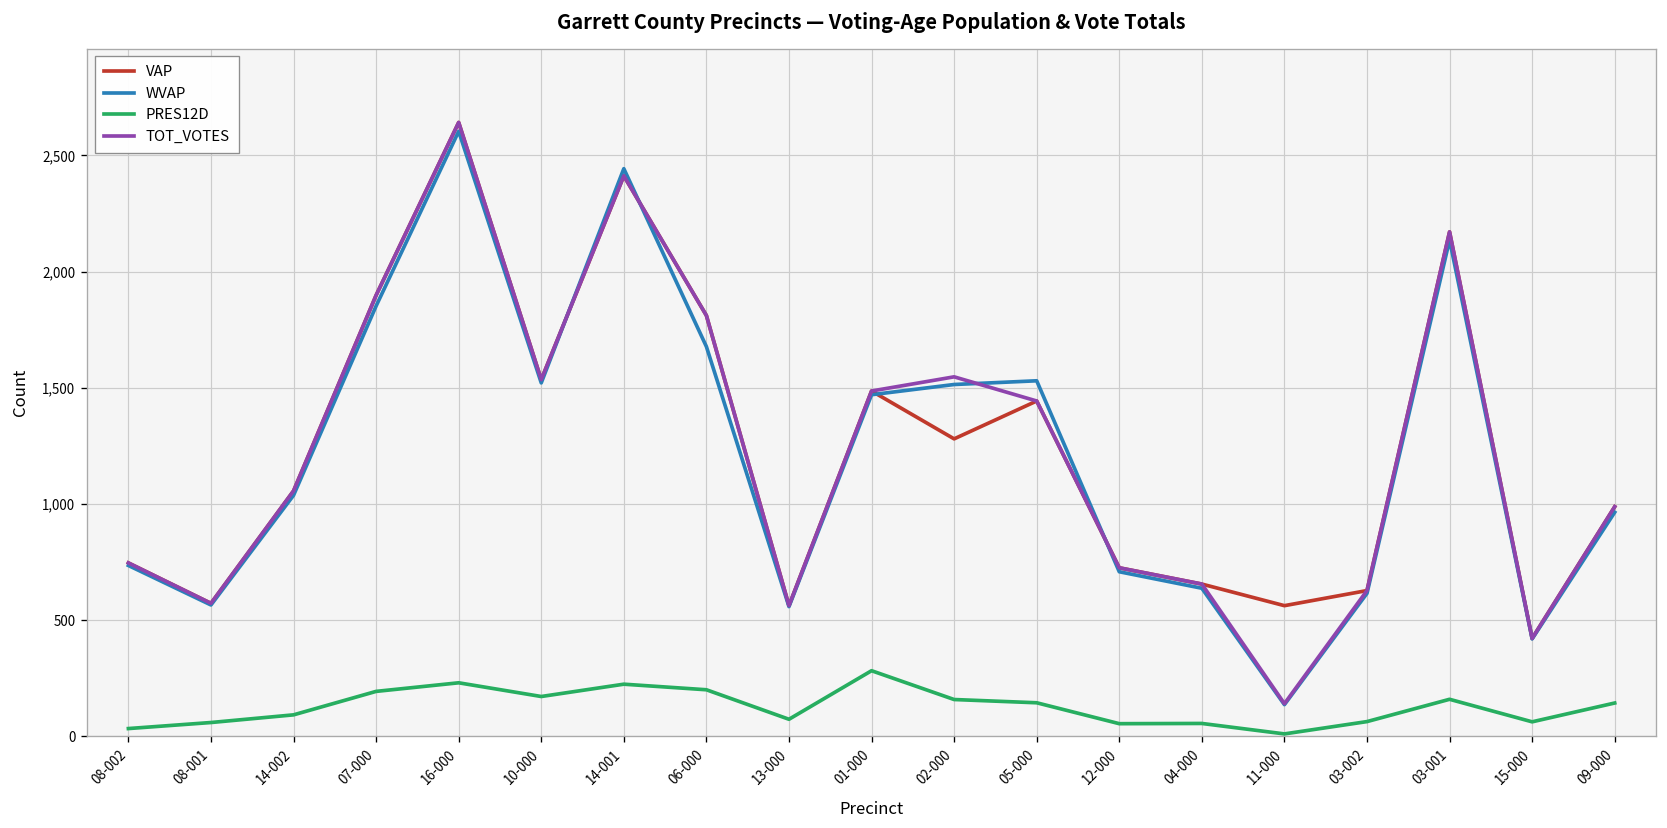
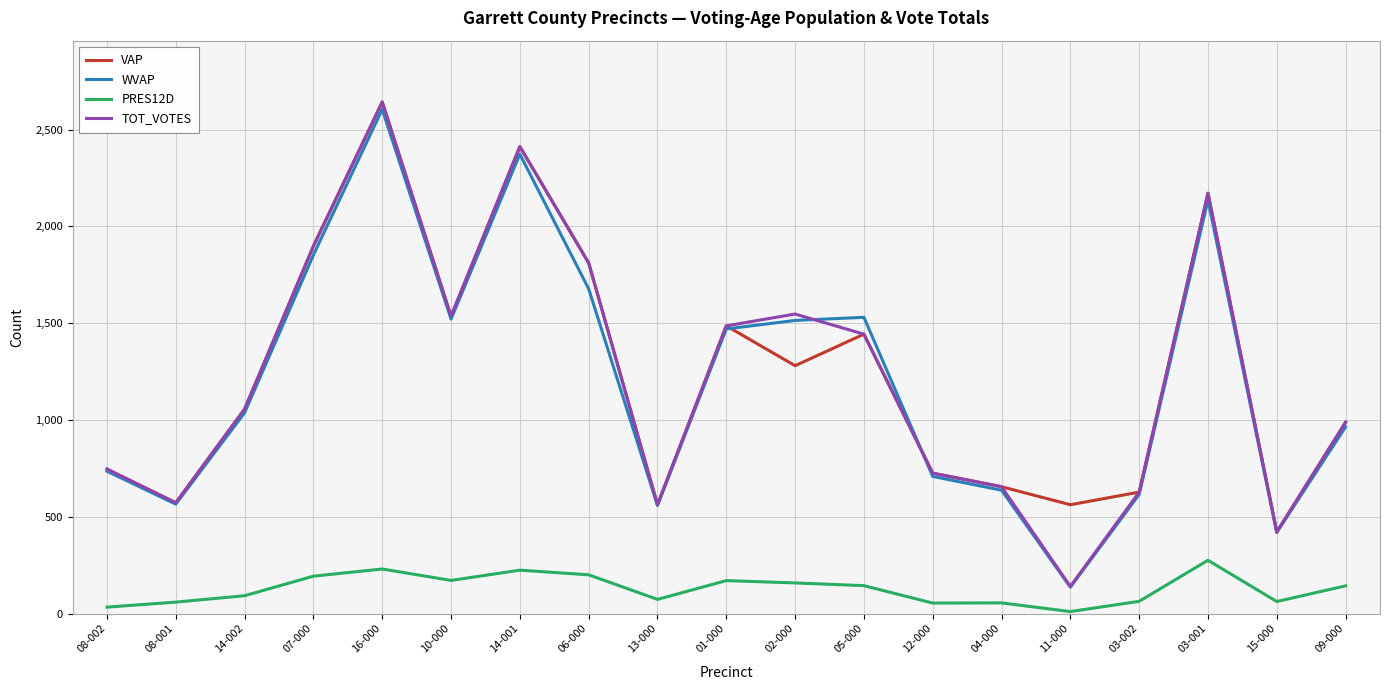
  {
    "VAP": {
      "02-000": "1,280",
      "11-000": "560"
    },
    "WVAP": {
      "14-002": "1,040",
      "07-000": "1,850",
      "16-000": "2,600",
      "10-000": "1,520",
-     "14-001": "2,440",
+     "14-001": "2,370",
      "06-000": "1,680",
      "01-000": "1,470",
      "02-000": "1,510",
      "05-000": "1,530",
      "12-000": "710",
      "04-000": "640",
      "03-001": "2,140",
      "09-000": "960"
    },
    "PRES12D": {
      "08-002": "30",
      "08-001": "60",
      "14-002": "90",
      "07-000": "190",
      "16-000": "230",
      "10-000": "170",
      "14-001": "220",
      "06-000": "200",
      "13-000": "70",
-     "01-000": "280",
+     "01-000": "170",
      "02-000": "160",
      "05-000": "140",
      "12-000": "50",
      "04-000": "60",
      "11-000": "10",
      "03-002": "60",
-     "03-001": "160",
+     "03-001": "280",
      "15-000": "60",
      "09-000": "140"
    },
    "TOT_VOTES": {
      "02-000": "1,550"
    }
  }
